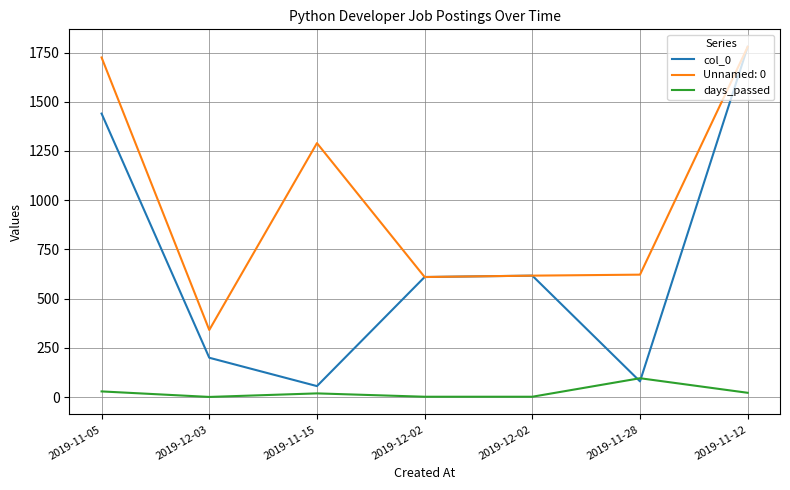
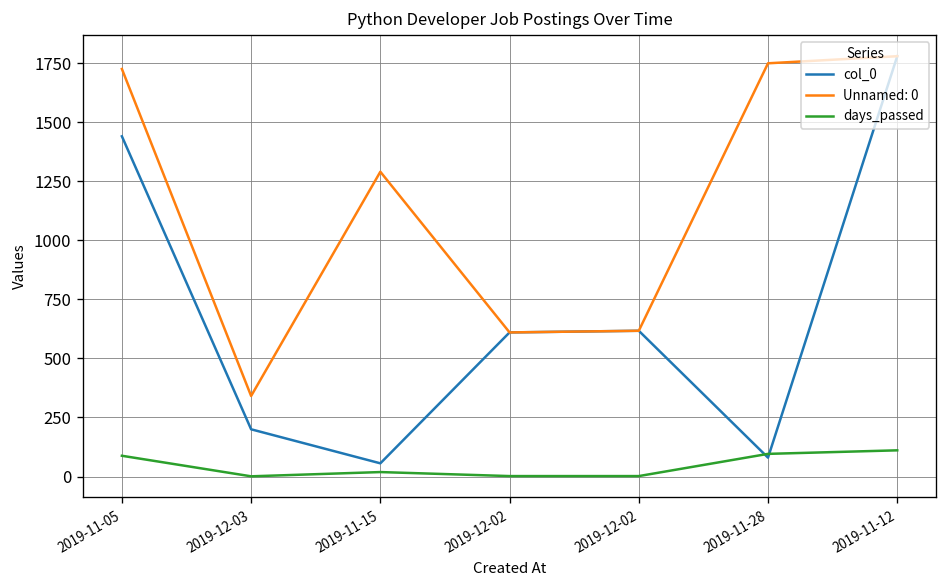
  {
    "col_0": {
      "2019-11-05": 1440,
      "2019-12-03": 200,
      "2019-11-15": 60,
      "2019-11-28": 80
    },
    "Unnamed: 0": {
      "2019-11-05": 1730,
      "2019-12-03": 340,
      "2019-11-15": 1290,
-     "2019-11-28": 620
+     "2019-11-28": 1750
    },
    "days_passed": {
-     "2019-11-05": 30,
+     "2019-11-05": 90,
      "2019-12-03": 0,
      "2019-11-15": 20,
      "2019-11-28": 100,
-     "2019-11-12": 20
+     "2019-11-12": 110
    }
  }
